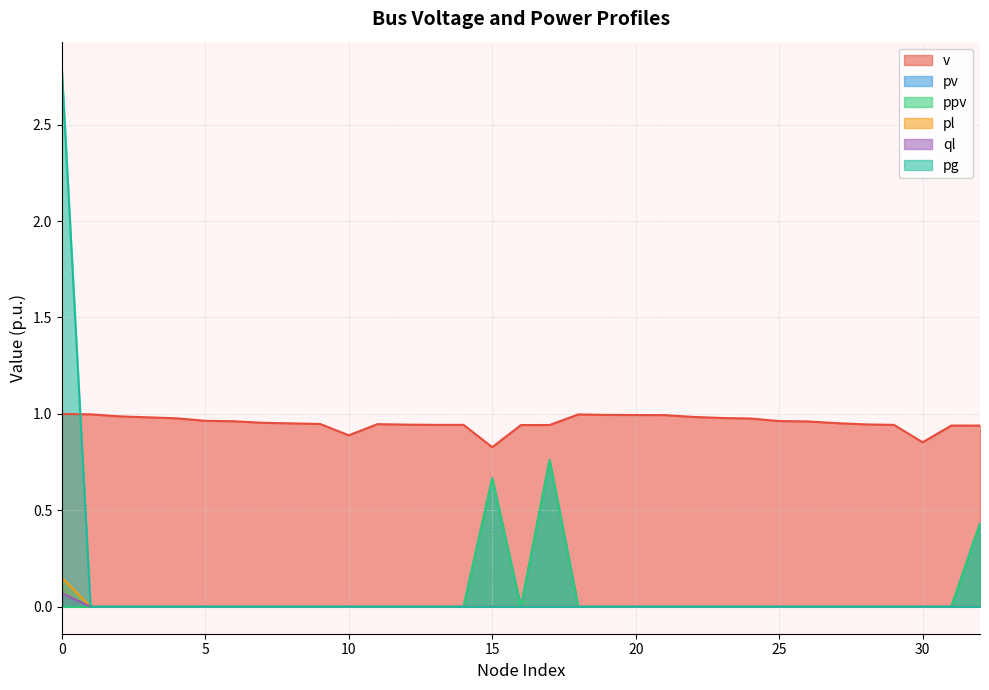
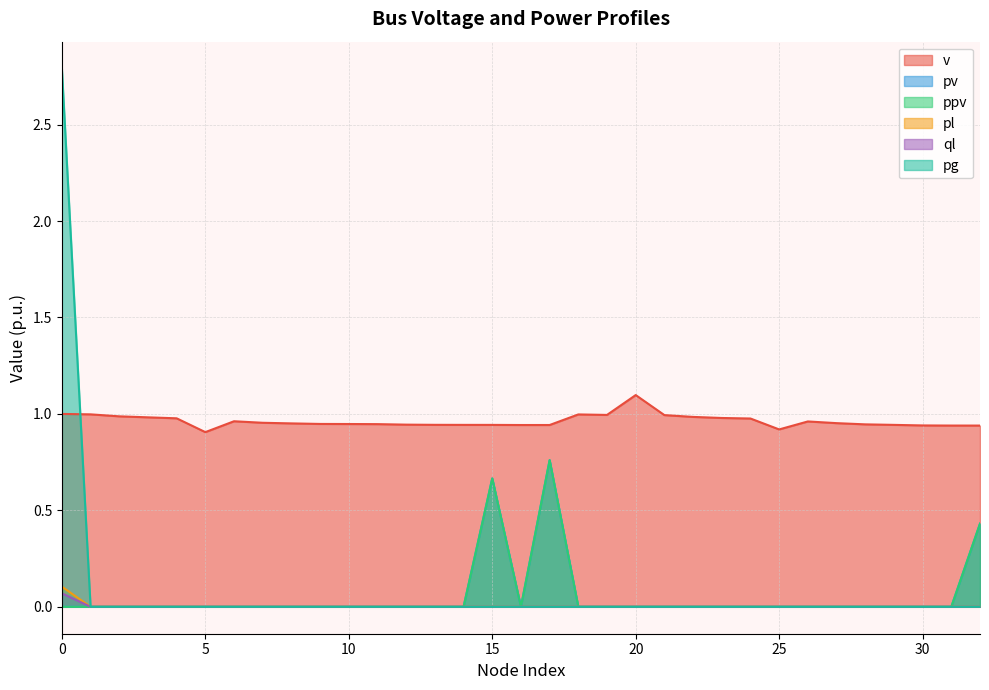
  {
    "v": {
      "0": 1.00,
-     "5": 0.96,
-     "10": 0.89,
-     "15": 0.83,
-     "20": 0.99,
-     "25": 0.96,
-     "30": 0.85
+     "5": 0.91,
+     "10": 0.95,
+     "15": 0.94,
+     "20": 1.10,
+     "25": 0.92,
+     "30": 0.94
    },
    "pl": {
-     "0": 0.15
+     "0": 0.10
    },
    "ql": {
      "0": 0.07
    }
  }
